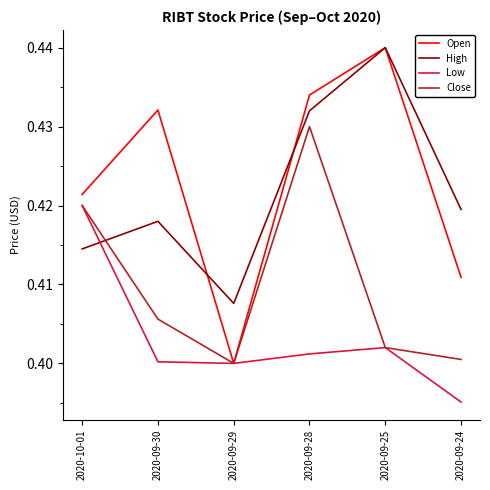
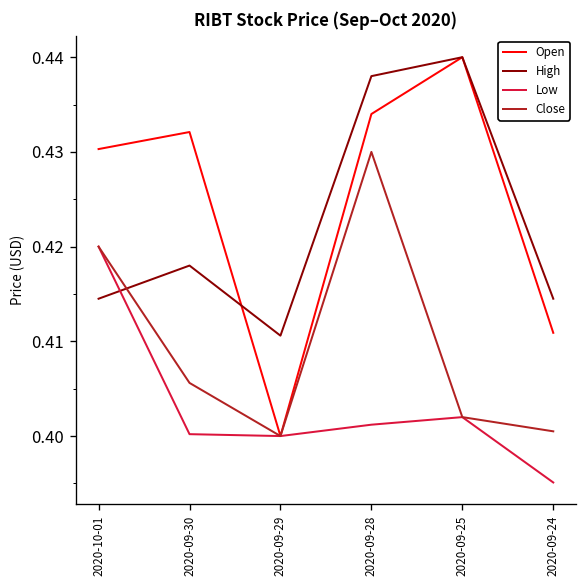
  {
    "Open": {
-     "2020-10-01": 0.421,
+     "2020-10-01": 0.430,
      "2020-09-30": 0.432,
      "2020-09-28": 0.434,
      "2020-09-24": 0.411
    },
    "High": {
      "2020-10-01": 0.415,
      "2020-09-30": 0.418,
-     "2020-09-29": 0.408,
-     "2020-09-28": 0.432,
-     "2020-09-24": 0.420
+     "2020-09-29": 0.411,
+     "2020-09-28": 0.438,
+     "2020-09-24": 0.415
    }
  }
